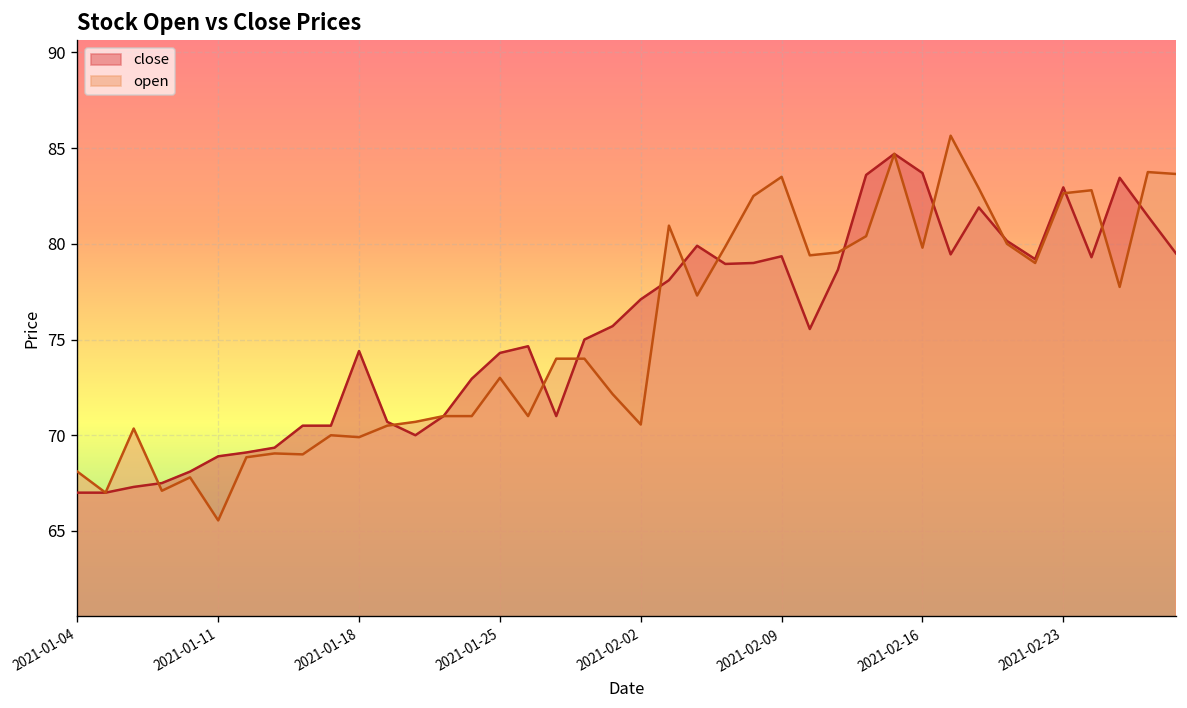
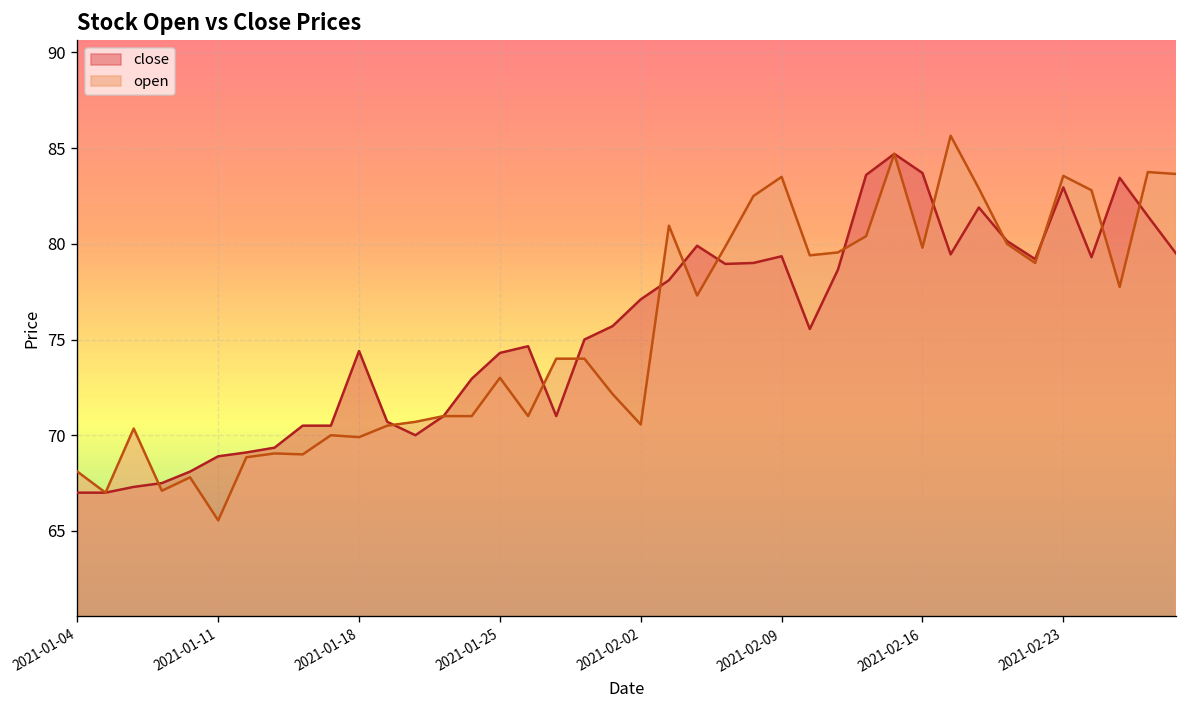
  {
    "close": {
      "2021-01-04": 67.0,
      "2021-01-11": 68.9,
      "2021-01-18": 74.4,
      "2021-01-25": 74.3,
      "2021-02-02": 77.1,
      "2021-02-09": 79.4,
      "2021-02-16": 83.7,
      "2021-02-23": 83.0
    },
    "open": {
      "2021-01-04": 68.1,
      "2021-01-11": 65.6,
      "2021-01-18": 69.9,
      "2021-01-25": 73.0,
      "2021-02-02": 70.6,
      "2021-02-09": 83.5,
      "2021-02-16": 79.8,
-     "2021-02-23": 82.6
+     "2021-02-23": 83.6
    }
  }
